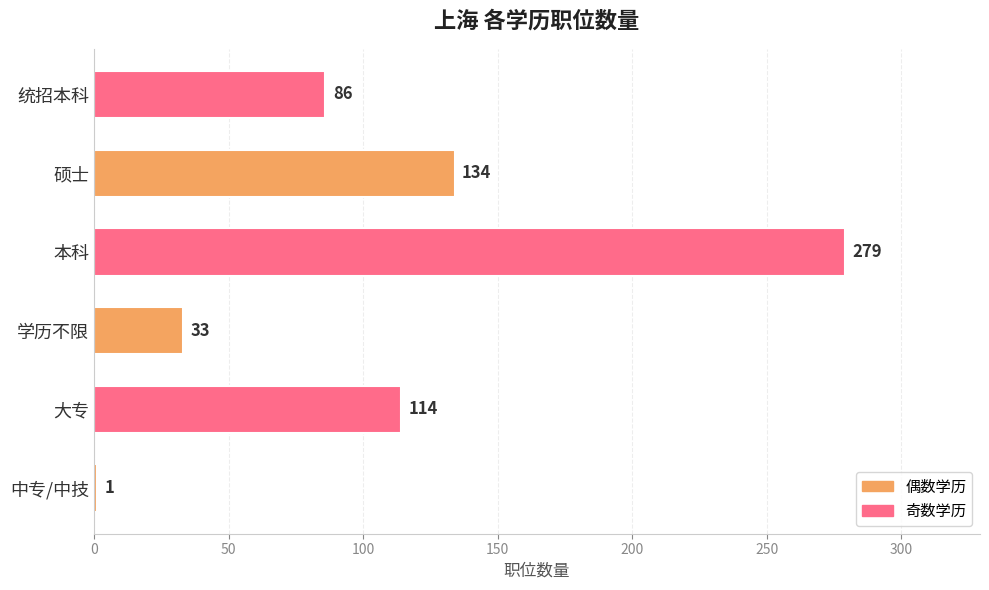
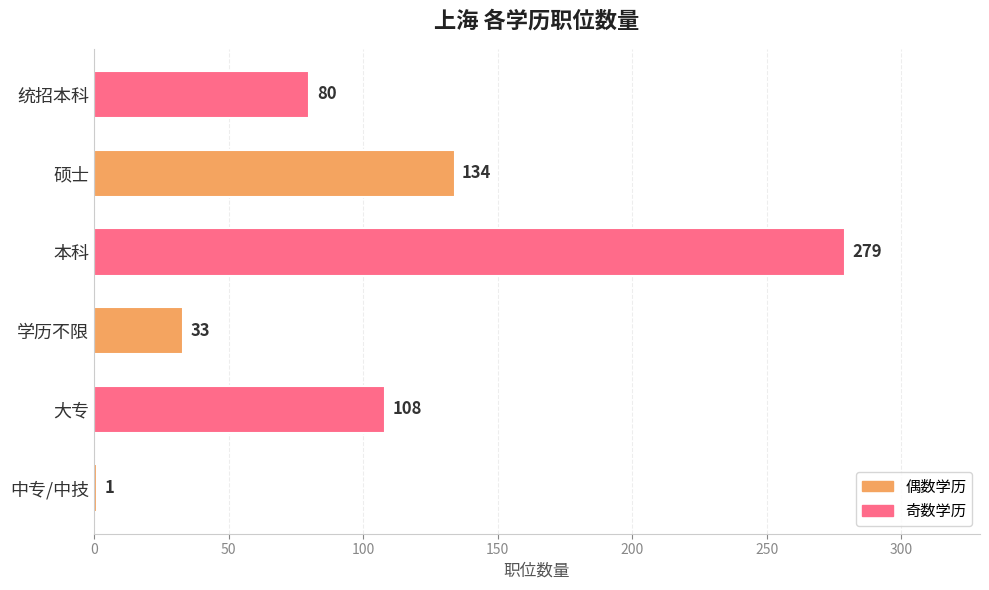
  {
-   "统招本科": 86,
+   "统招本科": 80,
    "硕士": 134,
    "本科": 279,
    "学历不限": 33,
-   "大专": 114,
+   "大专": 108,
    "中专/中技": 1
  }
